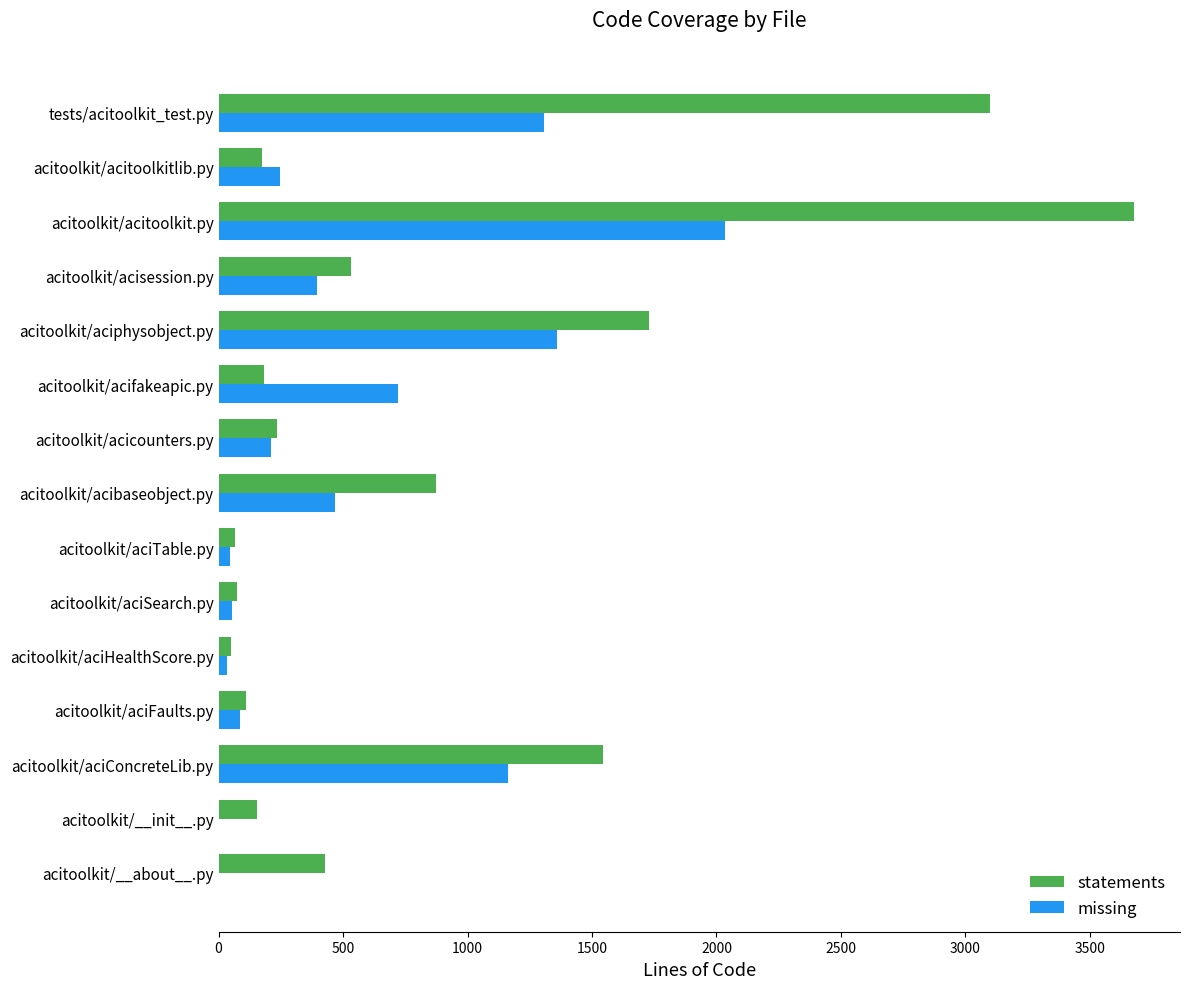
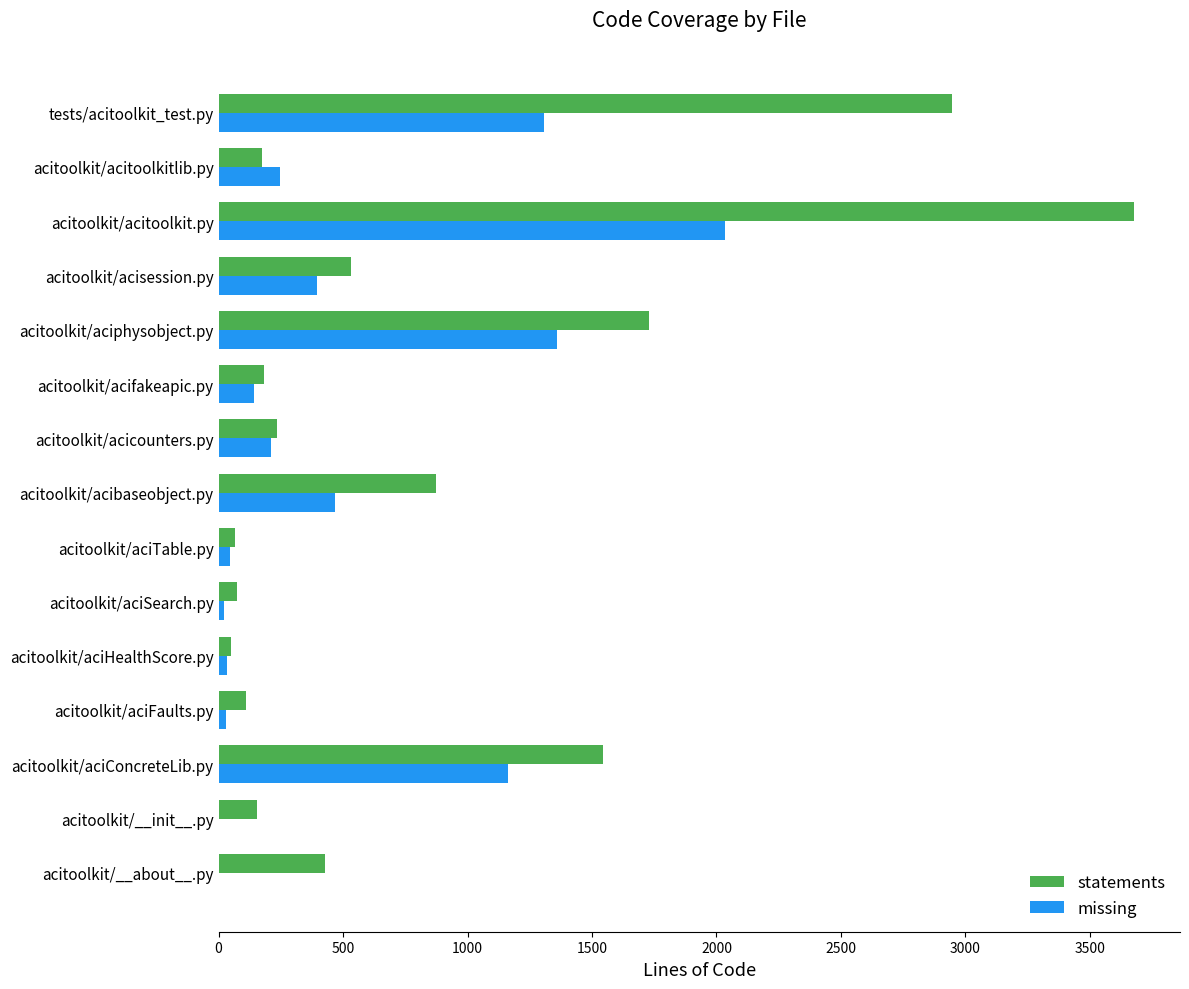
  {
    "statements": {
-     "tests/acitoolkit_test.py": 3100,
+     "tests/acitoolkit_test.py": 2950,
      "acitoolkit/acitoolkitlib.py": 170,
      "acitoolkit/acitoolkit.py": 3680,
      "acitoolkit/acisession.py": 530,
      "acitoolkit/aciphysobject.py": 1730,
      "acitoolkit/acifakeapic.py": 180,
      "acitoolkit/acicounters.py": 240,
      "acitoolkit/acibaseobject.py": 870,
      "acitoolkit/aciTable.py": 60,
      "acitoolkit/aciSearch.py": 70,
      "acitoolkit/aciHealthScore.py": 50,
      "acitoolkit/aciFaults.py": 110,
      "acitoolkit/aciConcreteLib.py": 1540,
      "acitoolkit/__init__.py": 150,
      "acitoolkit/__about__.py": 430
    },
    "missing": {
      "tests/acitoolkit_test.py": 1310,
      "acitoolkit/acitoolkitlib.py": 250,
      "acitoolkit/acitoolkit.py": 2030,
      "acitoolkit/acisession.py": 400,
      "acitoolkit/aciphysobject.py": 1360,
-     "acitoolkit/acifakeapic.py": 720,
+     "acitoolkit/acifakeapic.py": 140,
      "acitoolkit/acicounters.py": 210,
      "acitoolkit/acibaseobject.py": 470,
      "acitoolkit/aciTable.py": 50,
-     "acitoolkit/aciSearch.py": 60,
+     "acitoolkit/aciSearch.py": 20,
      "acitoolkit/aciHealthScore.py": 30,
-     "acitoolkit/aciFaults.py": 90,
+     "acitoolkit/aciFaults.py": 30,
      "acitoolkit/aciConcreteLib.py": 1160,
      "acitoolkit/__init__.py": 0,
      "acitoolkit/__about__.py": 0
    }
  }
